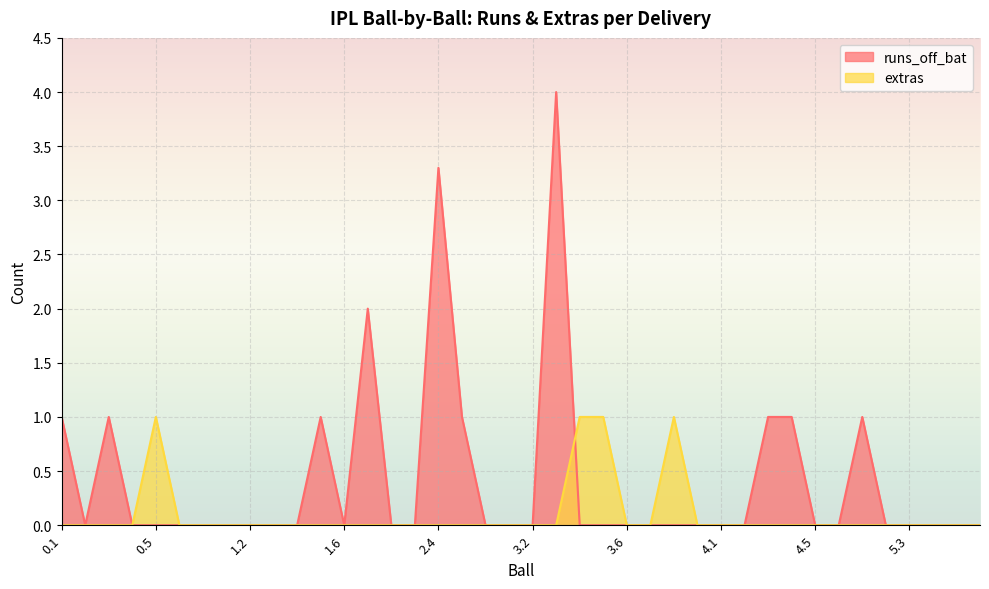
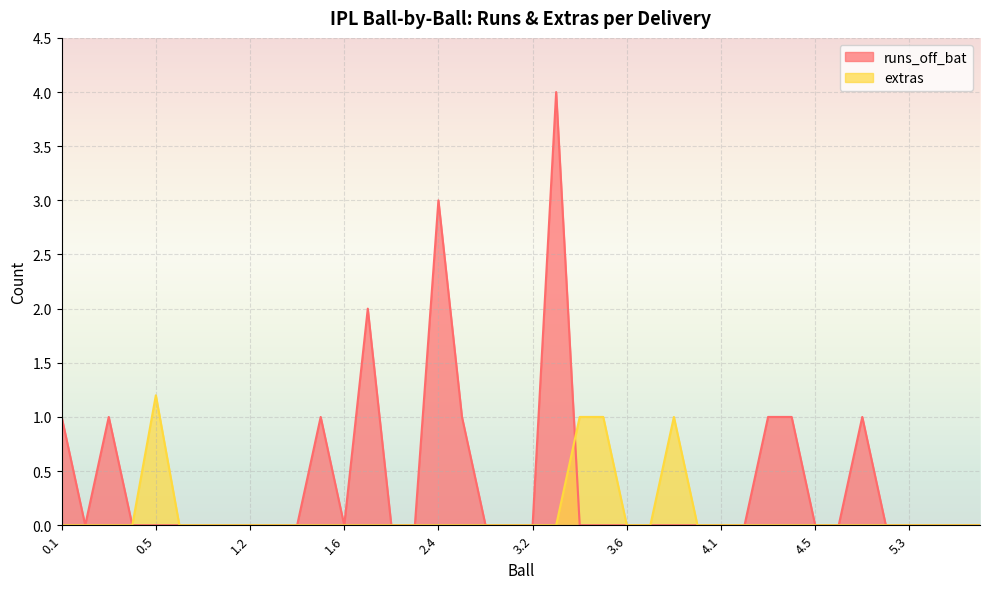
  {
    "runs_off_bat": {
      "0.1": 1.0,
      "0.5": 0.0,
-     "2.4": 3.3
+     "2.4": 3.0
    },
    "extras": {
      "0.1": 0.0,
-     "0.5": 1.0,
+     "0.5": 1.2,
      "2.4": 0.0
    }
  }
